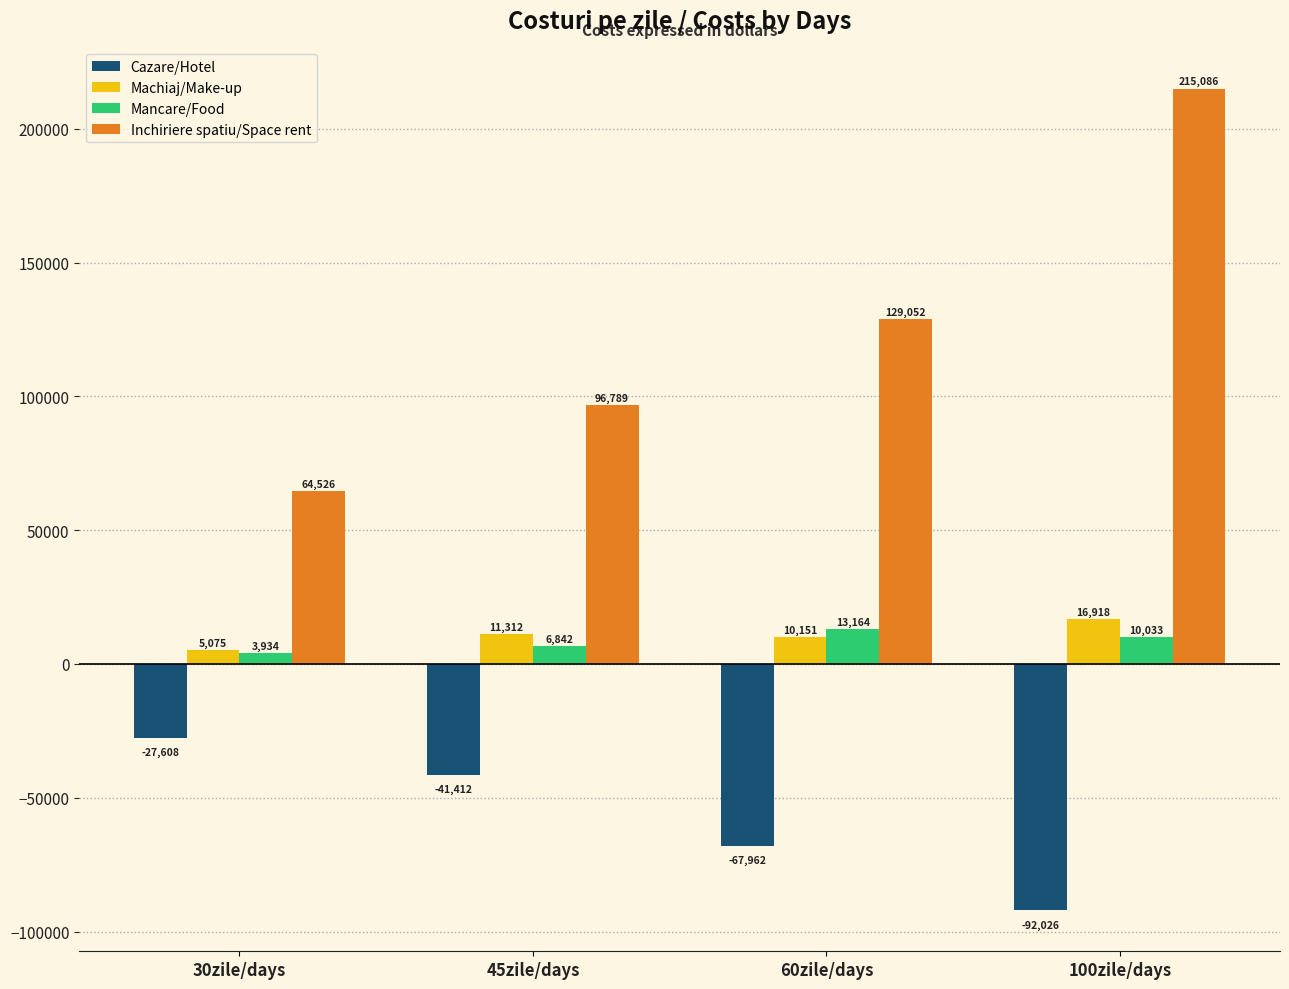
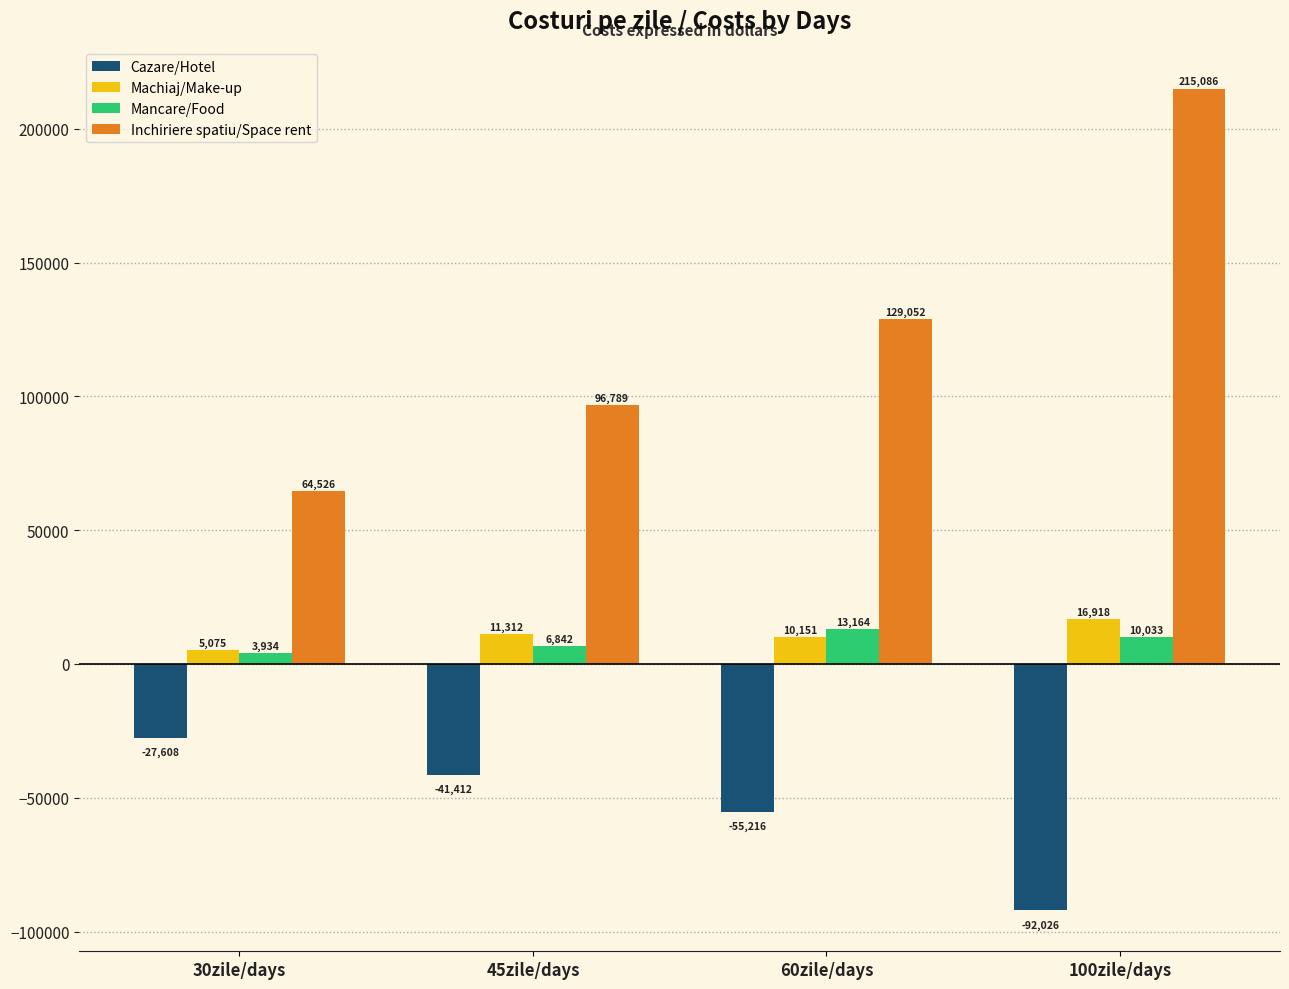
  {
    "Cazare/Hotel": {
      "30zile/days": "-27,608",
      "45zile/days": "-41,412",
-     "60zile/days": "-67,962",
+     "60zile/days": "-55,216",
      "100zile/days": "-92,026"
    },
    "Machiaj/Make-up": {
      "30zile/days": "5,075",
      "45zile/days": "11,312",
      "60zile/days": "10,151",
      "100zile/days": "16,918"
    },
    "Mancare/Food": {
      "30zile/days": "3,934",
      "45zile/days": "6,842",
      "60zile/days": "13,164",
      "100zile/days": "10,033"
    },
    "Inchiriere spatiu/Space rent": {
      "30zile/days": "64,526",
      "45zile/days": "96,789",
      "60zile/days": "129,052",
      "100zile/days": "215,086"
    }
  }
